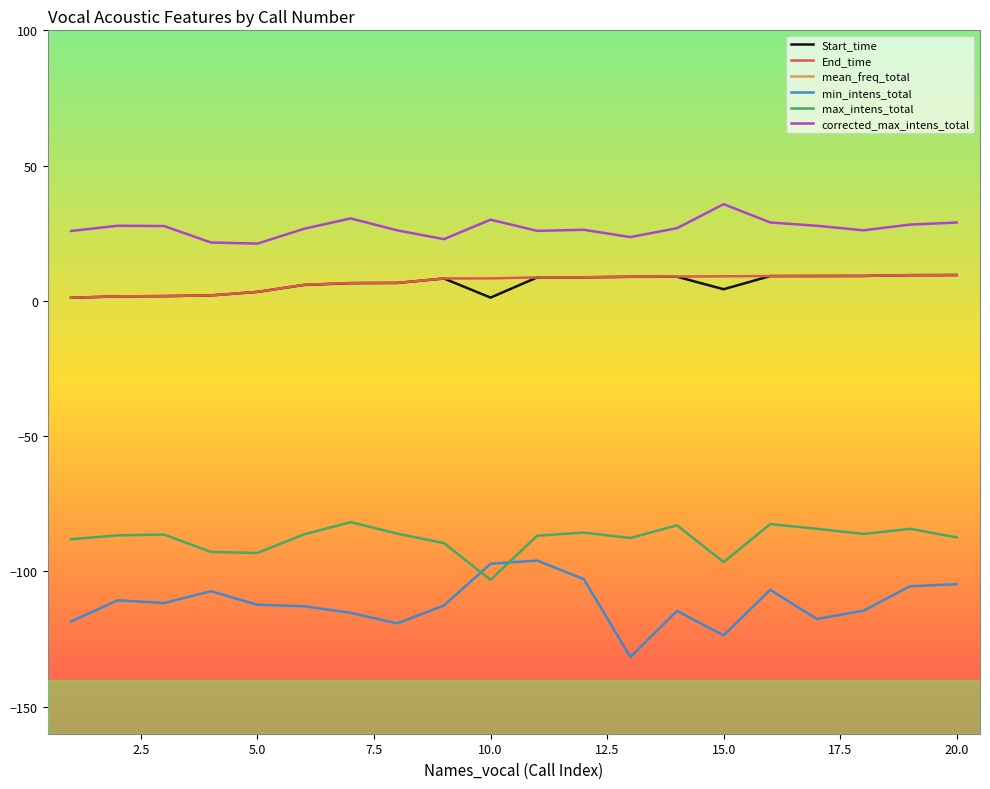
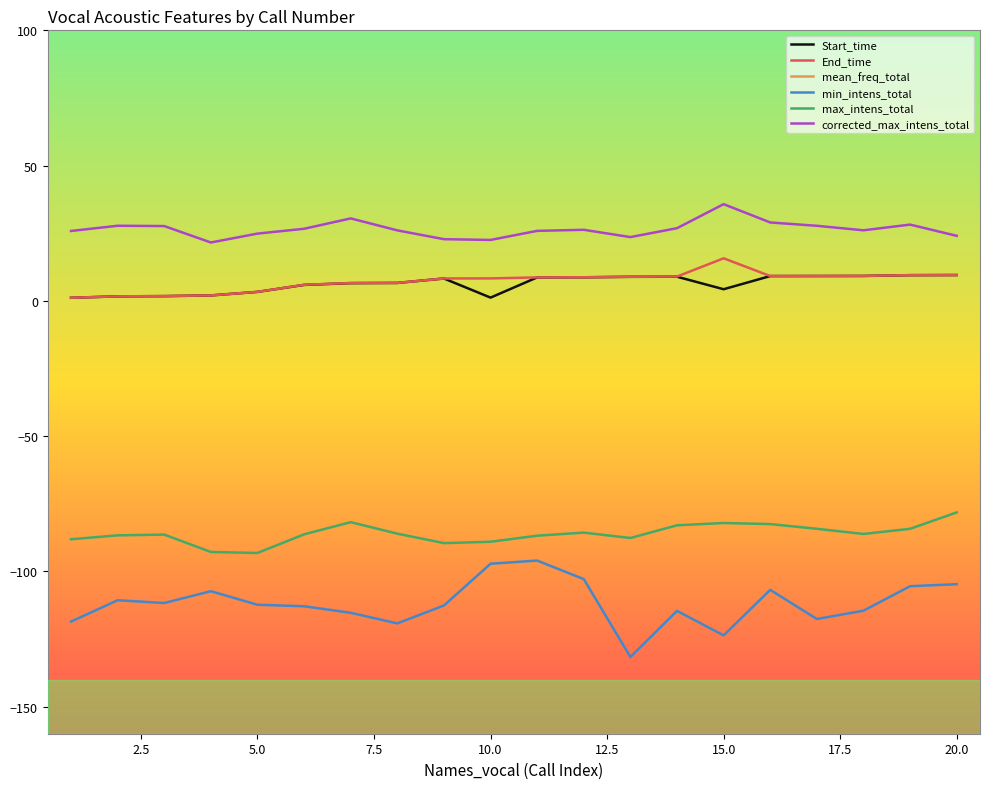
  {
    "Start_time": {
      "10.0": 1,
      "15.0": 4
    },
    "End_time": {
      "10.0": 8,
-     "15.0": 9
+     "15.0": 16
    },
    "min_intens_total": {
      "5.0": -112,
      "10.0": -97,
      "15.0": -124,
      "20.0": -105
    },
    "max_intens_total": {
      "5.0": -93,
-     "10.0": -103,
-     "15.0": -97,
-     "20.0": -87
+     "10.0": -89,
+     "15.0": -82,
+     "20.0": -78
    },
    "corrected_max_intens_total": {
-     "5.0": 21,
-     "10.0": 30,
+     "5.0": 25,
+     "10.0": 23,
      "15.0": 36,
-     "20.0": 29
+     "20.0": 24
    }
  }
